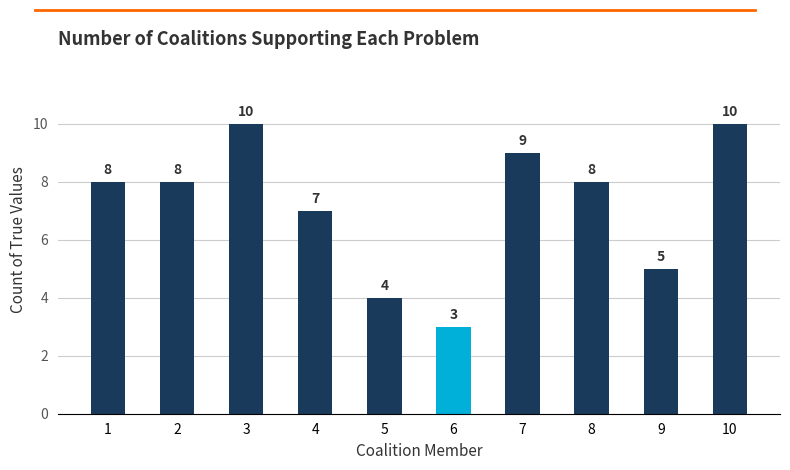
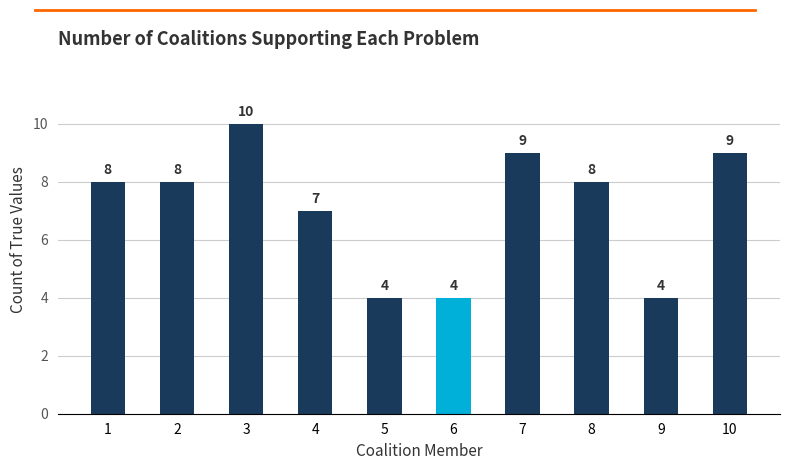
  {
    "1": 8,
    "2": 8,
    "3": 10,
    "4": 7,
    "5": 4,
-   "6": 3,
+   "6": 4,
    "7": 9,
    "8": 8,
-   "9": 5,
-   "10": 10
+   "9": 4,
+   "10": 9
  }
